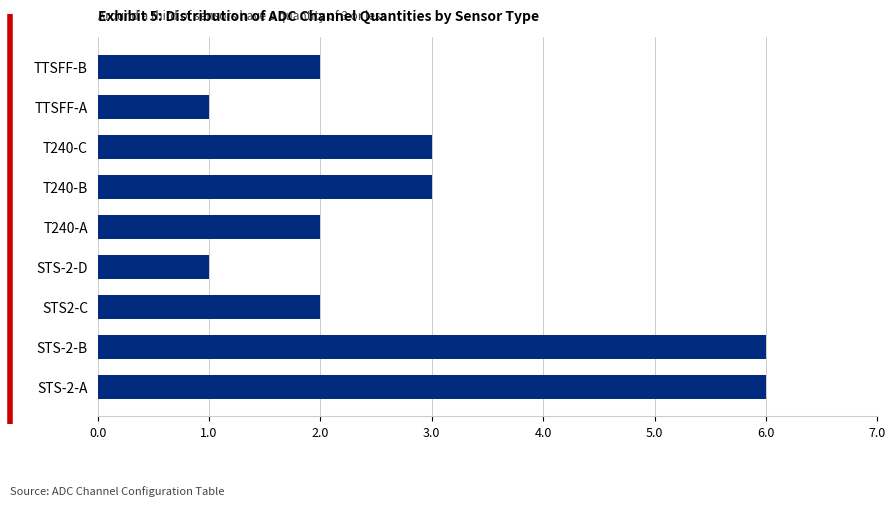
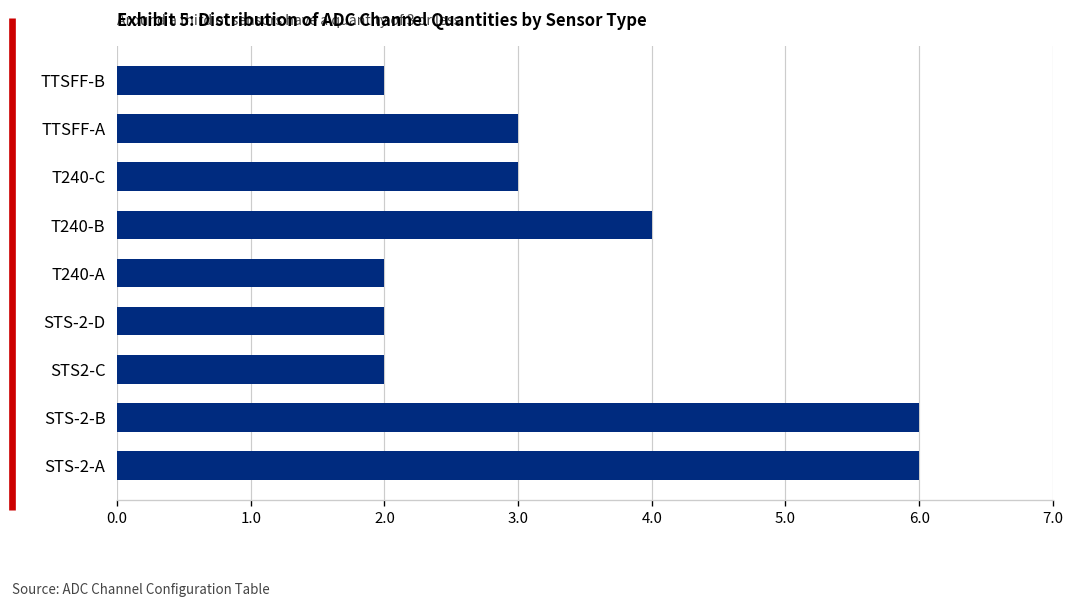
  {
    "TTSFF-B": 2,
-   "TTSFF-A": 1,
+   "TTSFF-A": 3,
    "T240-C": 3,
-   "T240-B": 3,
+   "T240-B": 4,
    "T240-A": 2,
-   "STS-2-D": 1,
+   "STS-2-D": 2,
    "STS2-C": 2,
    "STS-2-B": 6,
    "STS-2-A": 6
  }
